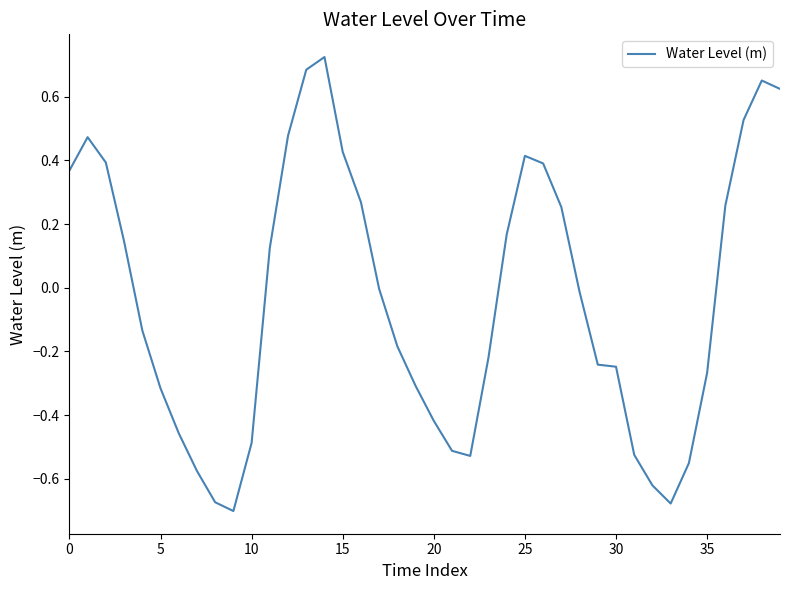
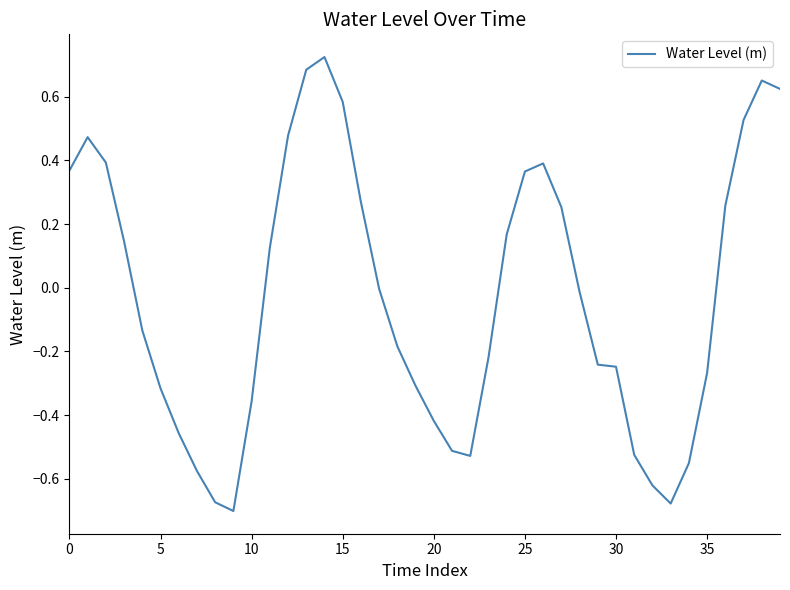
  {
    "0": 0.37,
    "5": -0.32,
-   "10": -0.49,
-   "15": 0.43,
+   "10": -0.36,
+   "15": 0.58,
    "20": -0.42,
-   "25": 0.41,
+   "25": 0.36,
    "30": -0.25,
    "35": -0.27
  }
